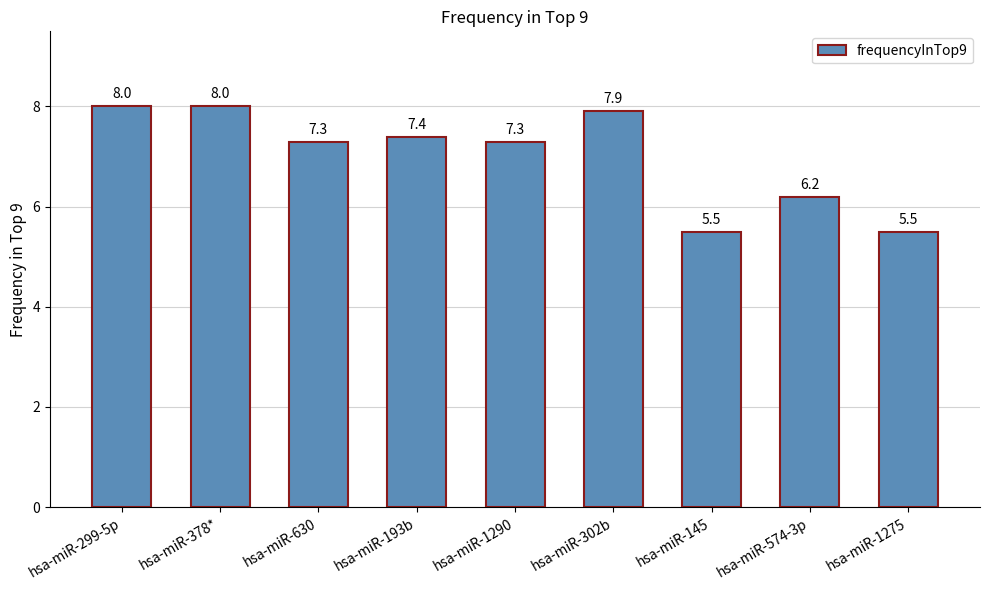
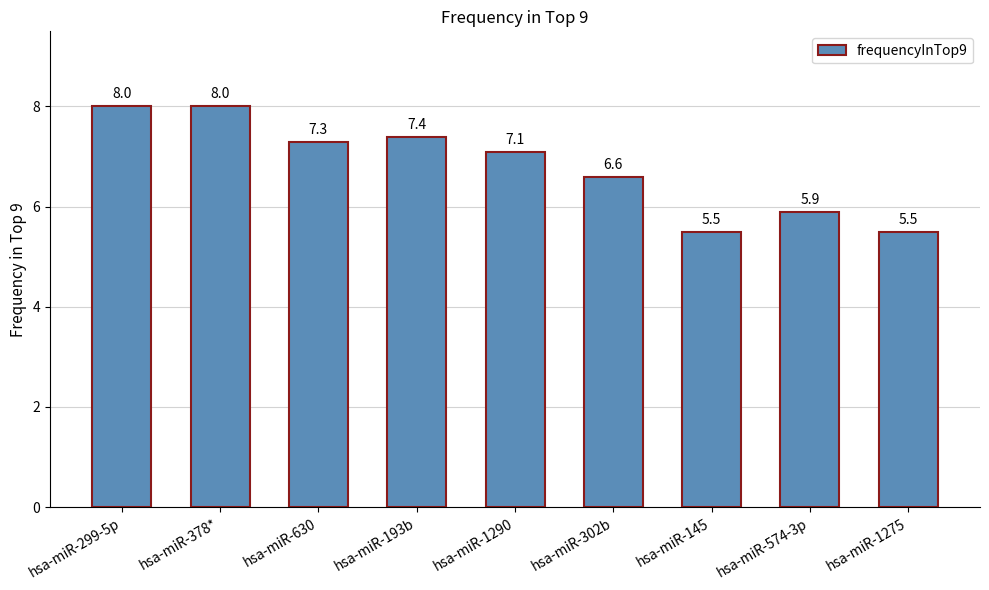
  {
    "hsa-miR-299-5p": 8.0,
    "hsa-miR-378*": 8.0,
    "hsa-miR-630": 7.3,
    "hsa-miR-193b": 7.4,
-   "hsa-miR-1290": 7.3,
-   "hsa-miR-302b": 7.9,
+   "hsa-miR-1290": 7.1,
+   "hsa-miR-302b": 6.6,
    "hsa-miR-145": 5.5,
-   "hsa-miR-574-3p": 6.2,
+   "hsa-miR-574-3p": 5.9,
    "hsa-miR-1275": 5.5
  }
